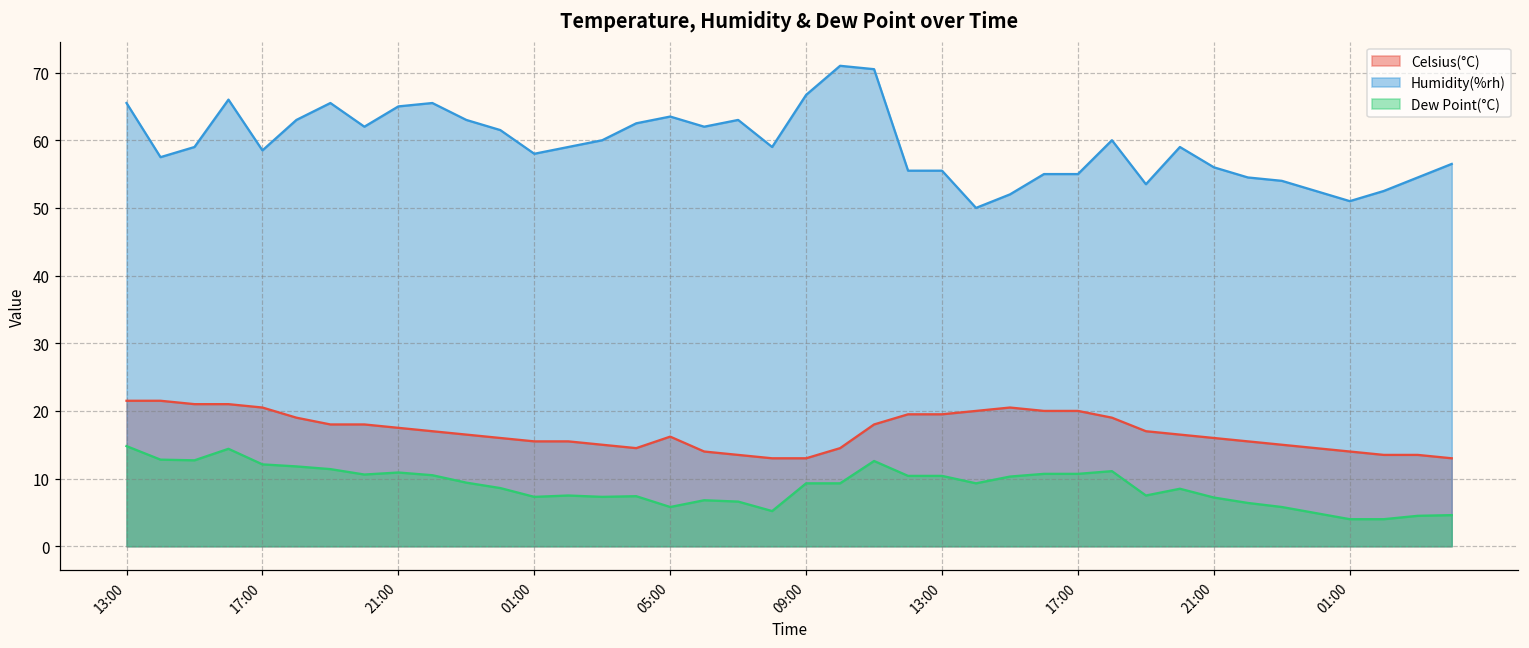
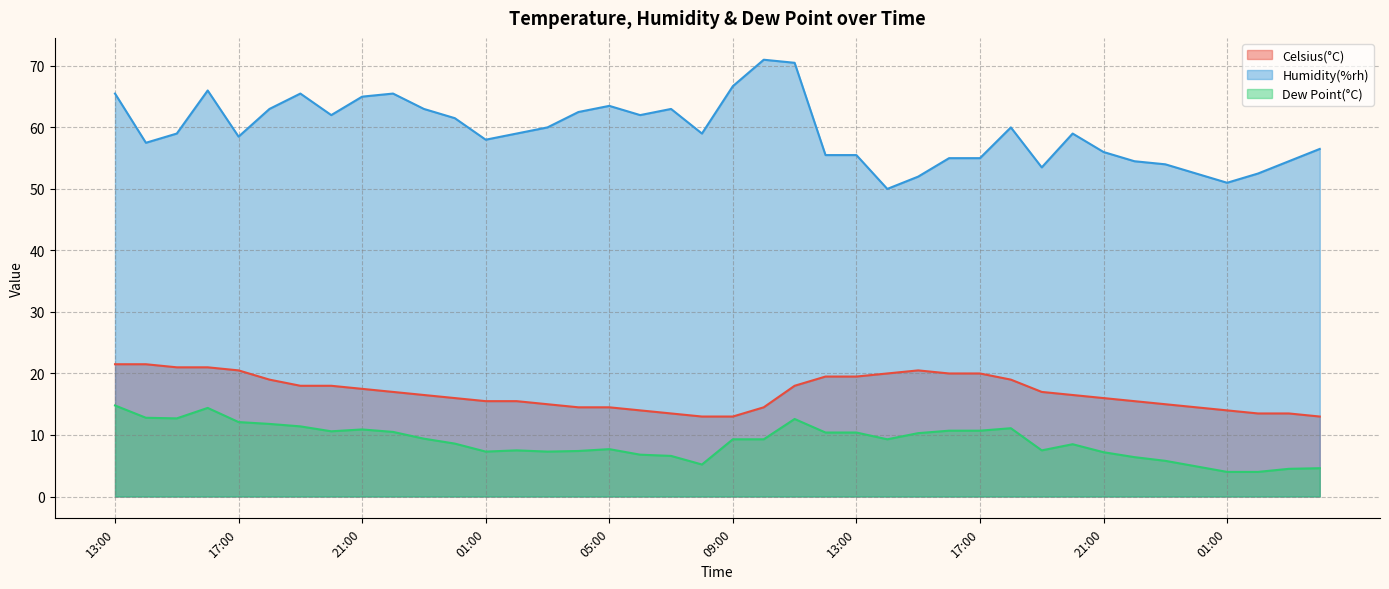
  {
    "Celsius(°C)": {
-     "05:00": 16,
+     "05:00": 15,
      "09:00": 13
    },
    "Humidity(%rh)": {
      "05:00": 64,
      "09:00": 67
    },
    "Dew Point(°C)": {
-     "05:00": 6,
+     "05:00": 8,
      "09:00": 9
    }
  }
